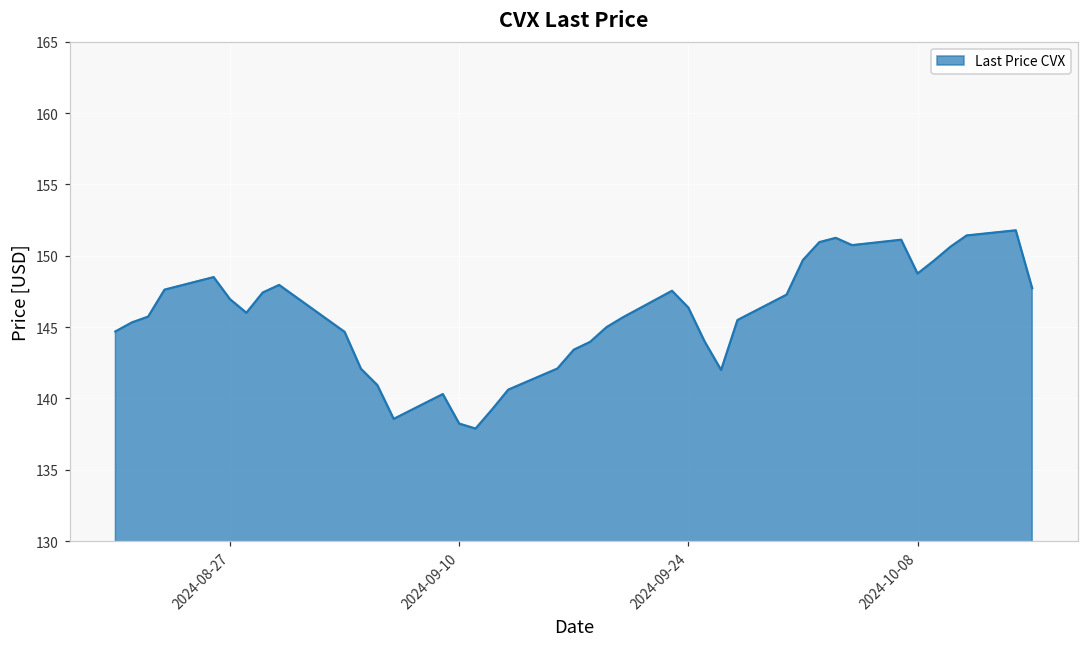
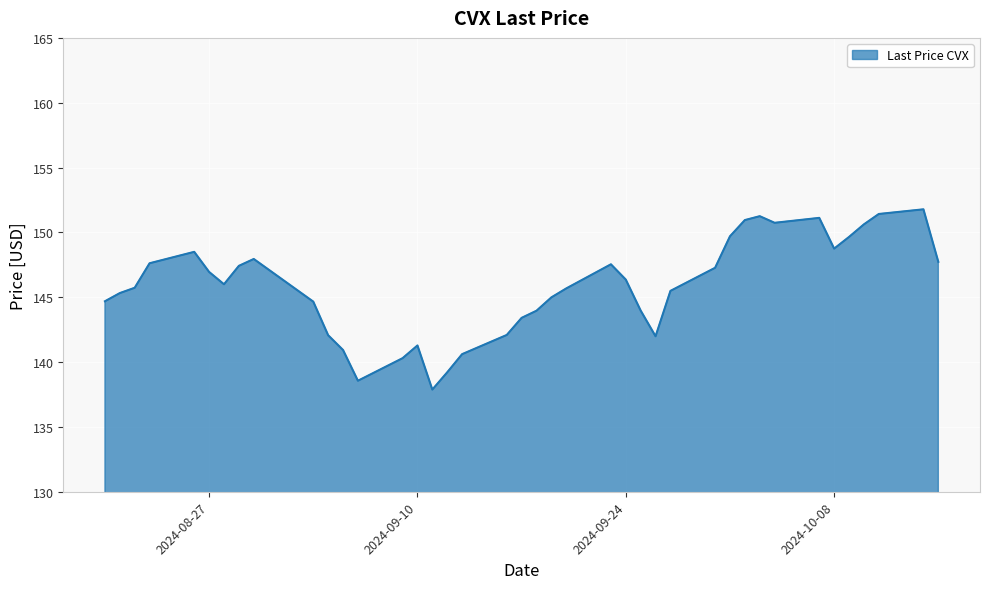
  {
    "2024-08-27": 147.0,
-   "2024-09-10": 138.2,
+   "2024-09-10": 141.3,
    "2024-09-24": 146.4,
    "2024-10-08": 148.8
  }
